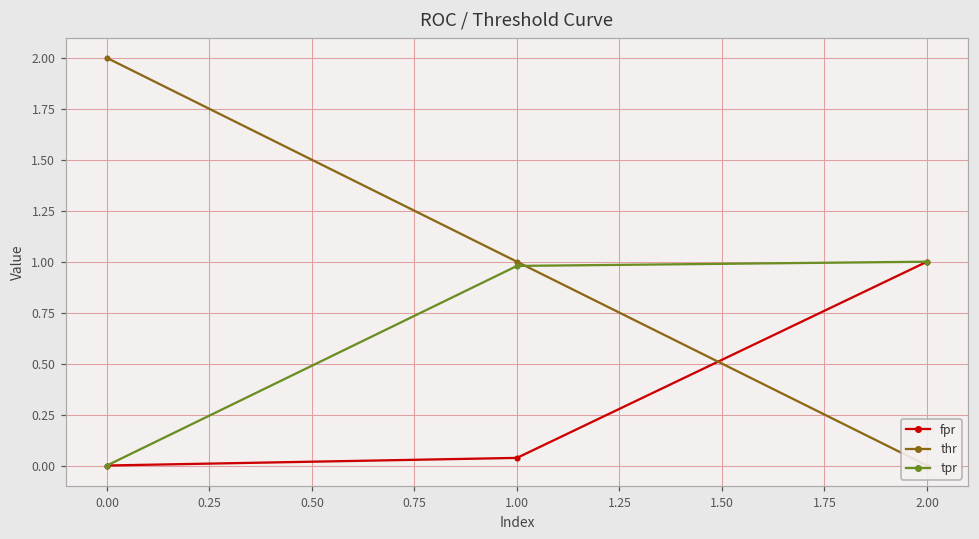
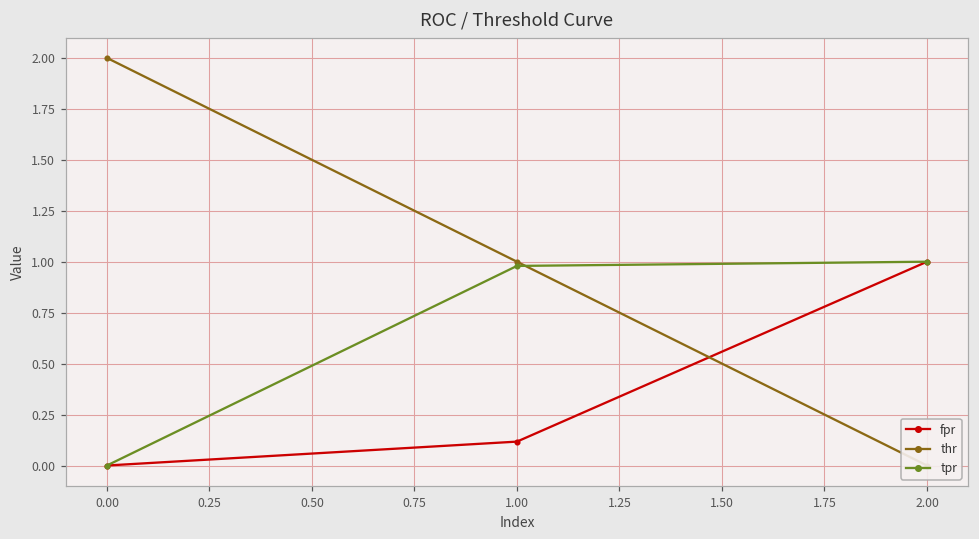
  {
    "fpr": {
-     "1.00": 0.04
+     "1.00": 0.12
    }
  }
